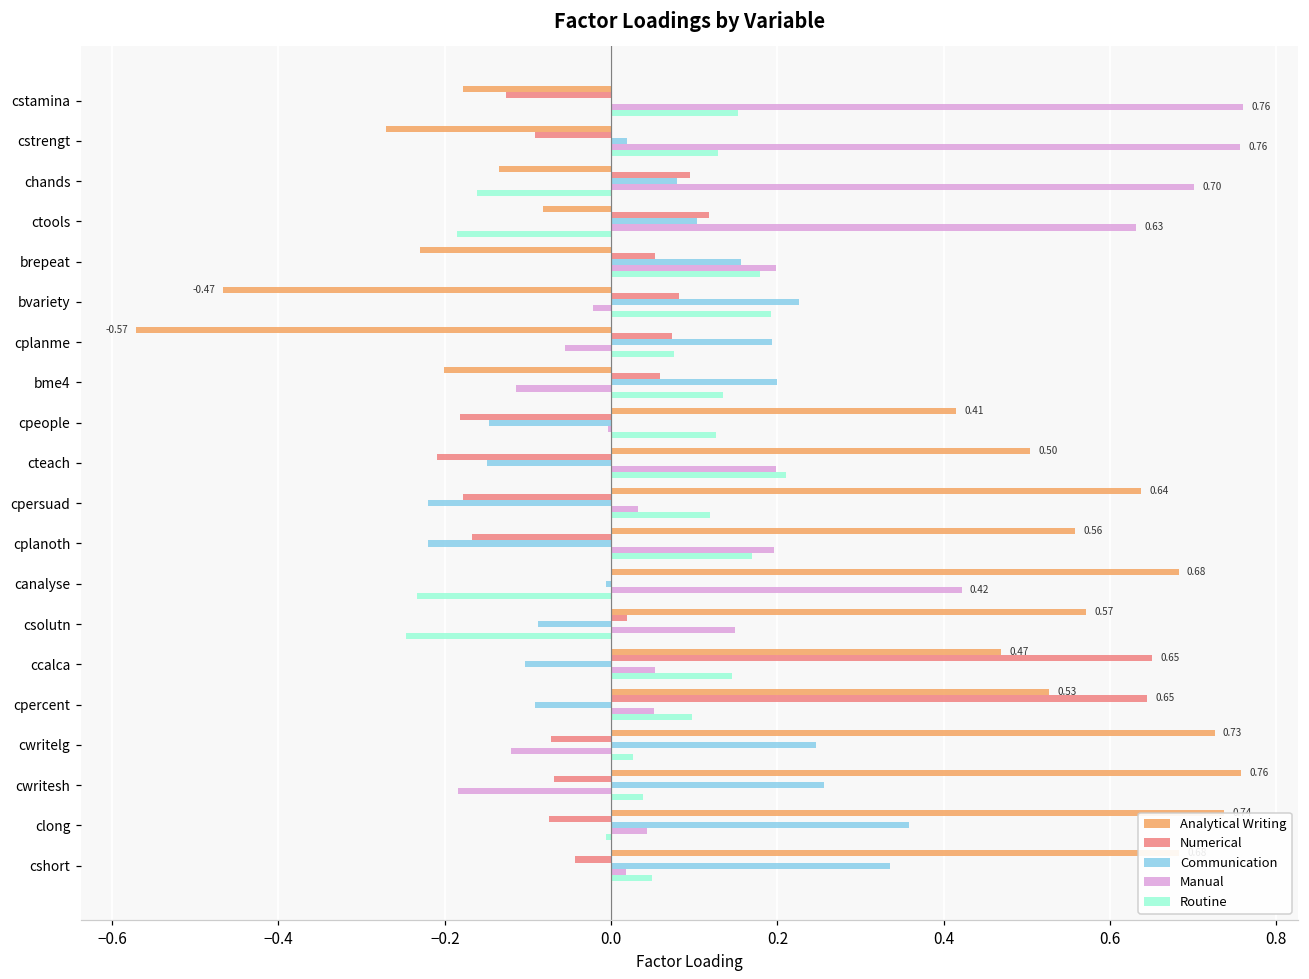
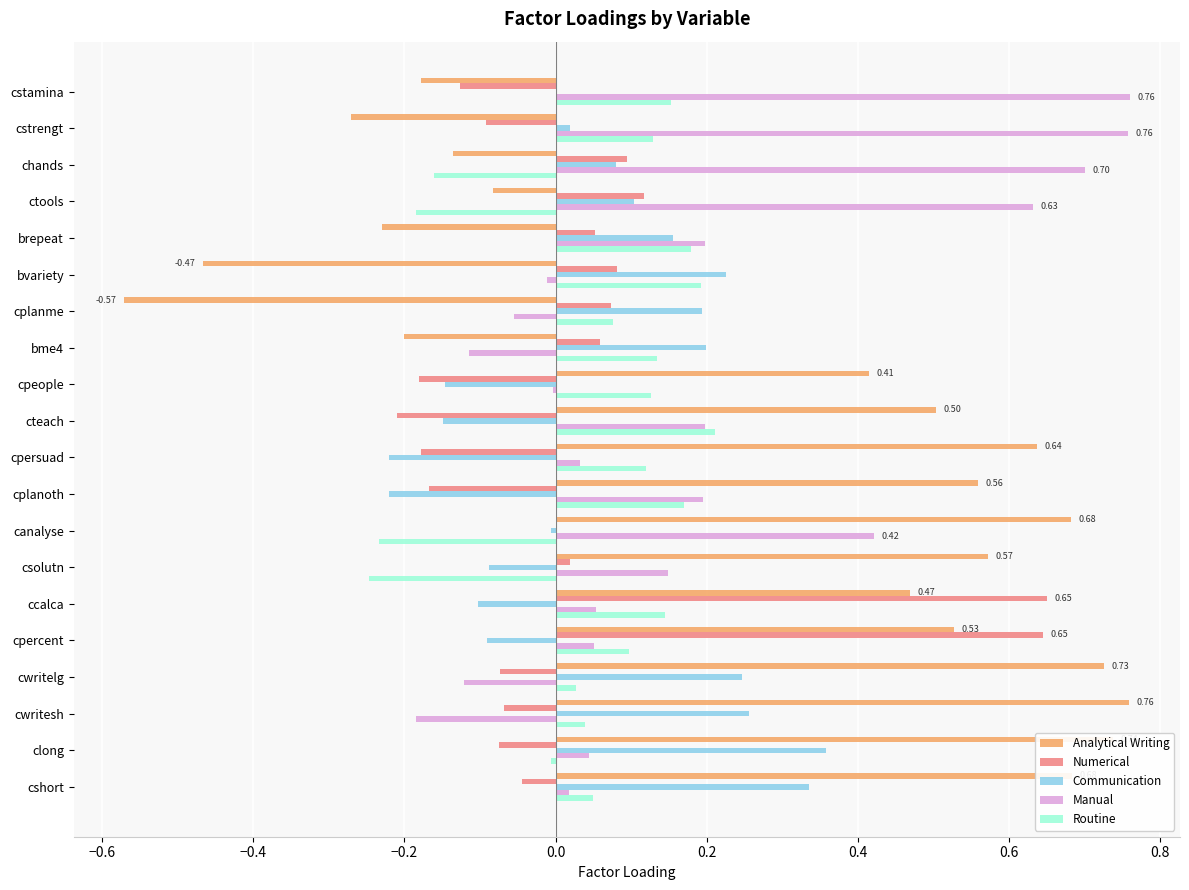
  {
    "Manual": {
      "brepeat": 0.20,
-     "bvariety": -0.02,
+     "bvariety": -0.01,
      "cplanme": -0.06,
      "bme4": -0.11,
      "cpeople": 0.00,
      "cteach": 0.20,
      "cpersuad": 0.03,
      "cplanoth": 0.20,
      "csolutn": 0.15,
      "ccalca": 0.05,
      "cpercent": 0.05,
      "cwritelg": -0.12,
      "cwritesh": -0.18,
      "clong": 0.04,
      "cshort": 0.02
    }
  }
